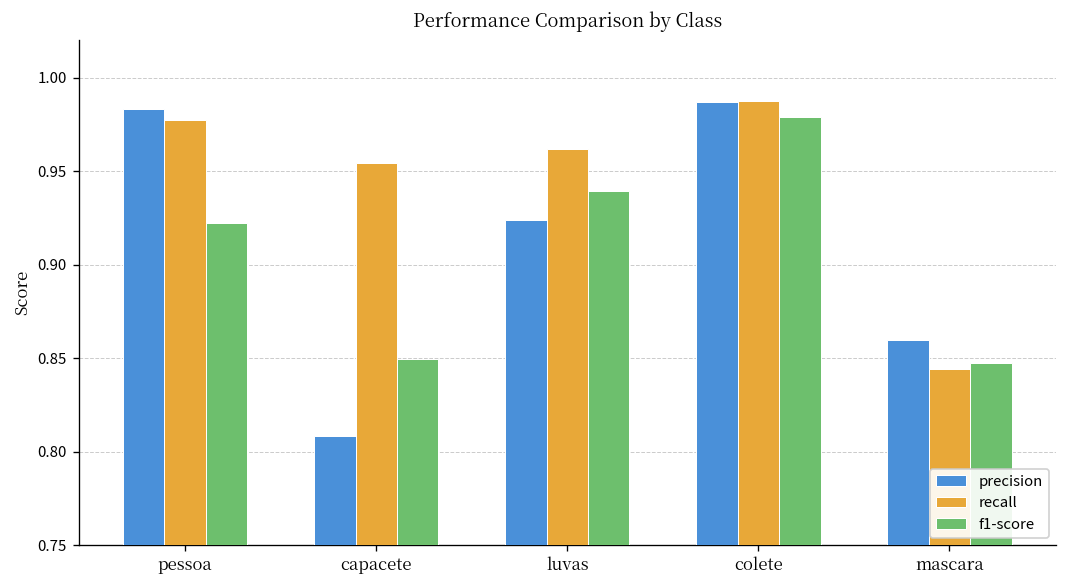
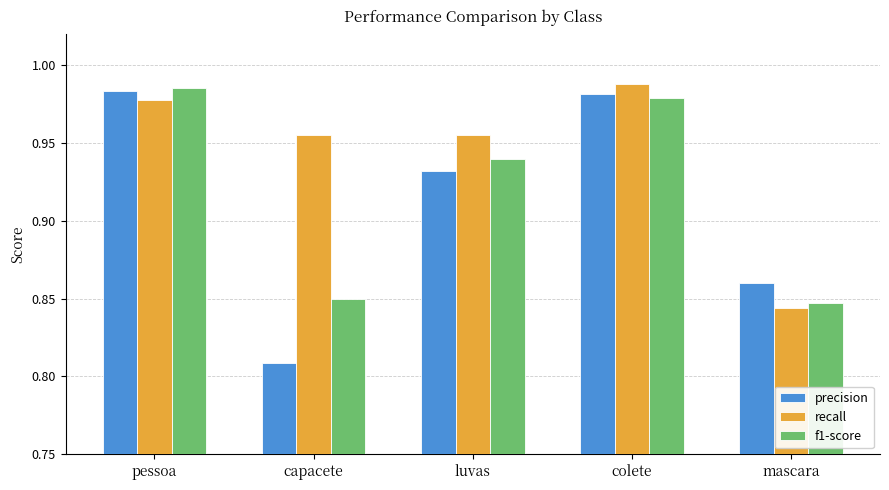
  {
    "precision": {
      "pessoa": 0.983,
      "capacete": 0.809,
-     "luvas": 0.924,
-     "colete": 0.987,
+     "luvas": 0.932,
+     "colete": 0.982,
      "mascara": 0.860
    },
    "recall": {
      "pessoa": 0.977,
      "capacete": 0.955,
-     "luvas": 0.962,
+     "luvas": 0.955,
      "colete": 0.988,
      "mascara": 0.844
    },
    "f1-score": {
-     "pessoa": 0.922,
+     "pessoa": 0.985,
      "capacete": 0.850,
      "luvas": 0.939,
      "colete": 0.979,
      "mascara": 0.847
    }
  }
